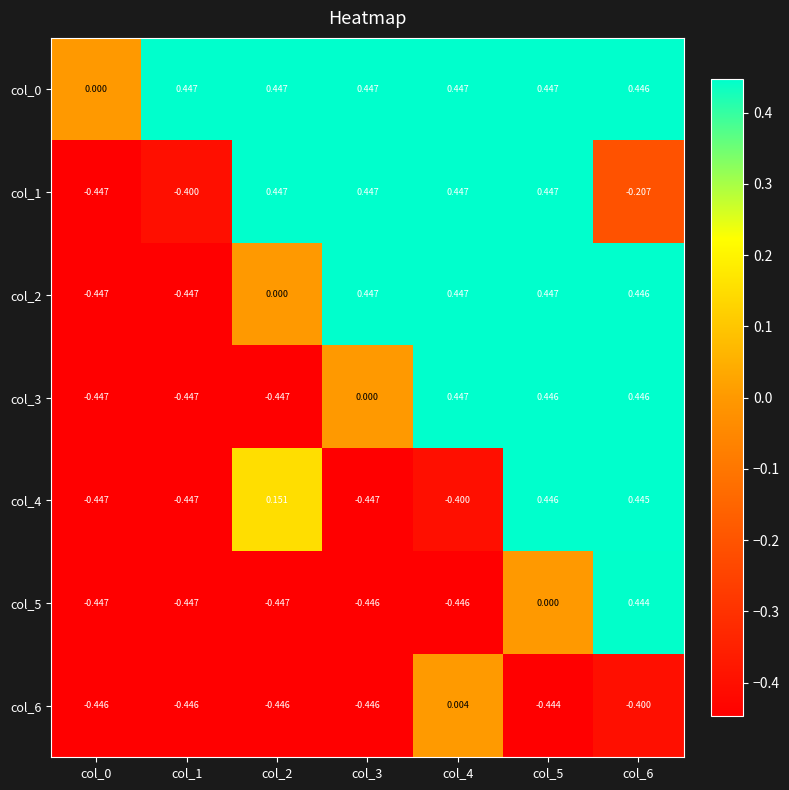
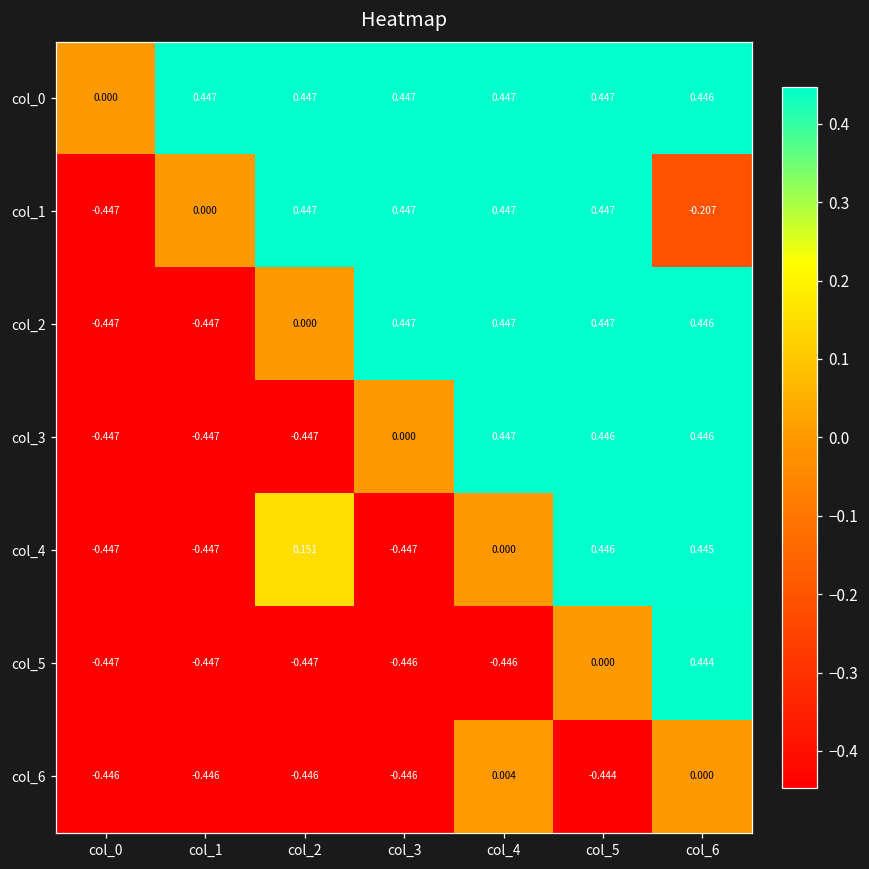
  {
    "col_0": {
      "col_0": 0.000,
      "col_1": 0.447,
      "col_2": 0.447,
      "col_3": 0.447,
      "col_4": 0.447,
      "col_5": 0.447,
      "col_6": 0.446
    },
    "col_1": {
      "col_0": -0.447,
-     "col_1": -0.400,
+     "col_1": 0.000,
      "col_2": 0.447,
      "col_3": 0.447,
      "col_4": 0.447,
      "col_5": 0.447,
      "col_6": -0.207
    },
    "col_2": {
      "col_0": -0.447,
      "col_1": -0.447,
      "col_2": 0.000,
      "col_3": 0.447,
      "col_4": 0.447,
      "col_5": 0.447,
      "col_6": 0.446
    },
    "col_3": {
      "col_0": -0.447,
      "col_1": -0.447,
      "col_2": -0.447,
      "col_3": 0.000,
      "col_4": 0.447,
      "col_5": 0.446,
      "col_6": 0.446
    },
    "col_4": {
      "col_0": -0.447,
      "col_1": -0.447,
      "col_2": 0.151,
      "col_3": -0.447,
-     "col_4": -0.400,
+     "col_4": 0.000,
      "col_5": 0.446,
      "col_6": 0.445
    },
    "col_5": {
      "col_0": -0.447,
      "col_1": -0.447,
      "col_2": -0.447,
      "col_3": -0.446,
      "col_4": -0.446,
      "col_5": 0.000,
      "col_6": 0.444
    },
    "col_6": {
      "col_0": -0.446,
      "col_1": -0.446,
      "col_2": -0.446,
      "col_3": -0.446,
      "col_4": 0.004,
      "col_5": -0.444,
-     "col_6": -0.400
+     "col_6": 0.000
    }
  }
